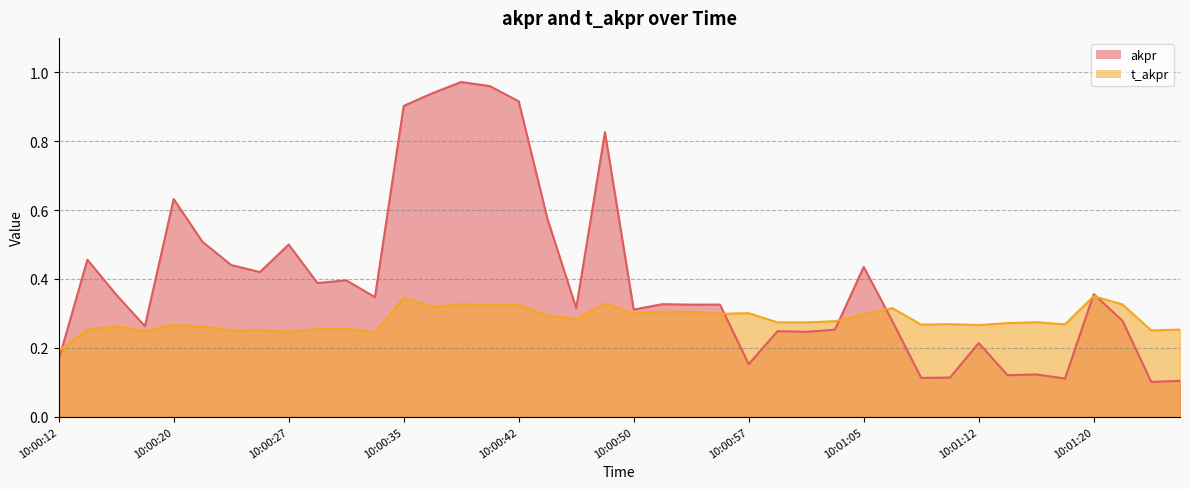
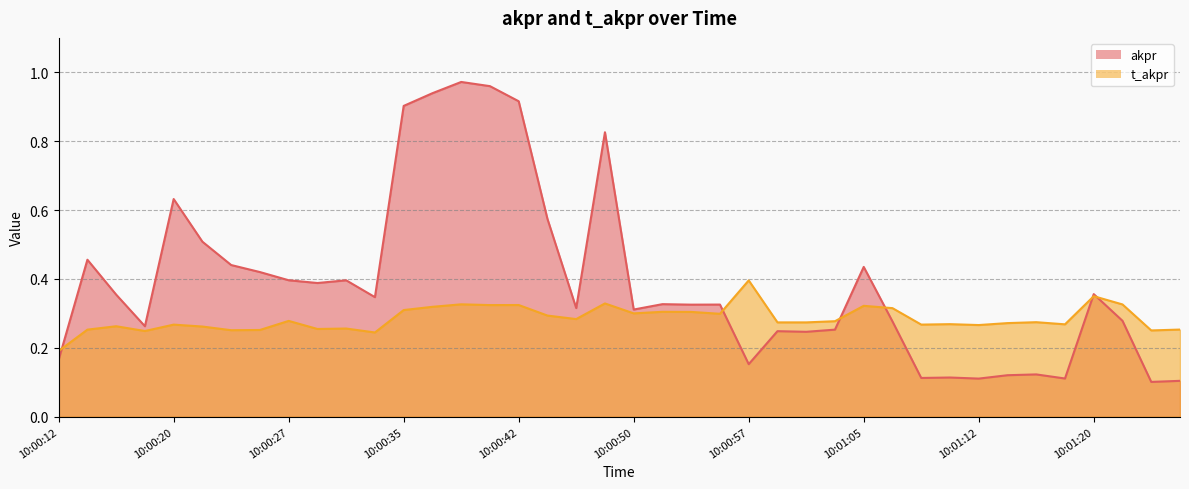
  {
    "akpr": {
      "10:00:12": 0.17,
      "10:00:20": 0.63,
-     "10:00:27": 0.50,
+     "10:00:27": 0.40,
      "10:00:35": 0.90,
      "10:00:42": 0.92,
      "10:00:50": 0.31,
      "10:00:57": 0.15,
      "10:01:05": 0.44,
-     "10:01:12": 0.21
+     "10:01:12": 0.11
    },
    "t_akpr": {
      "10:00:12": 0.19,
      "10:00:20": 0.27,
-     "10:00:27": 0.25,
-     "10:00:35": 0.35,
+     "10:00:27": 0.28,
+     "10:00:35": 0.31,
      "10:00:42": 0.32,
      "10:00:50": 0.30,
-     "10:00:57": 0.30,
-     "10:01:05": 0.30,
+     "10:00:57": 0.40,
+     "10:01:05": 0.32,
      "10:01:12": 0.27
    }
  }
